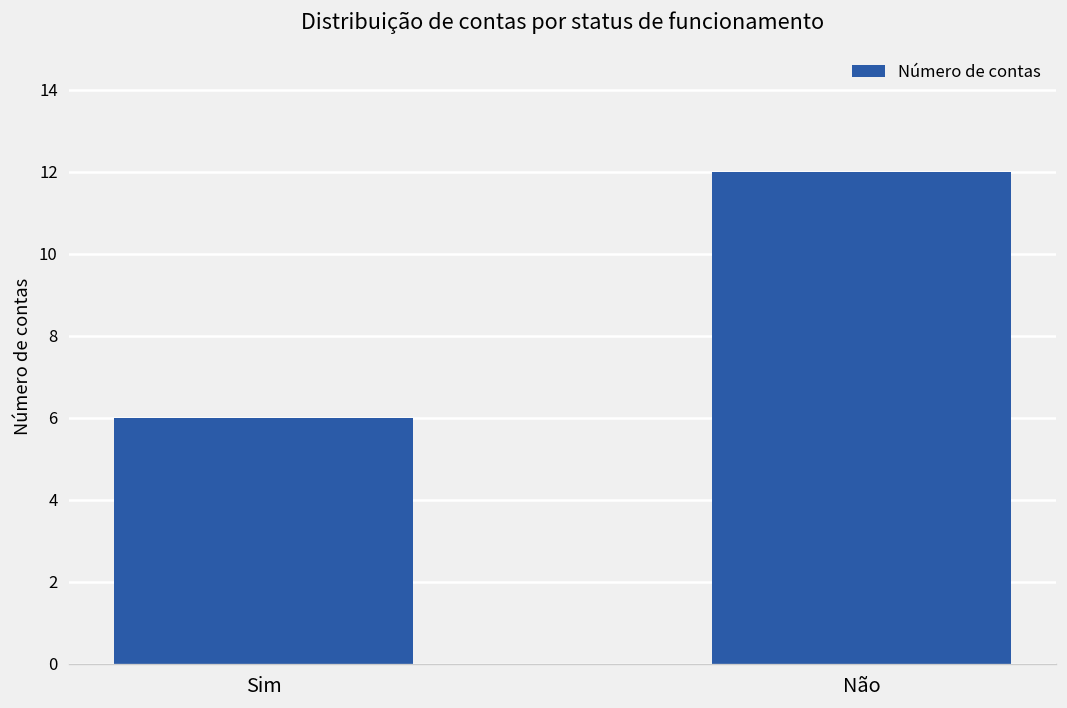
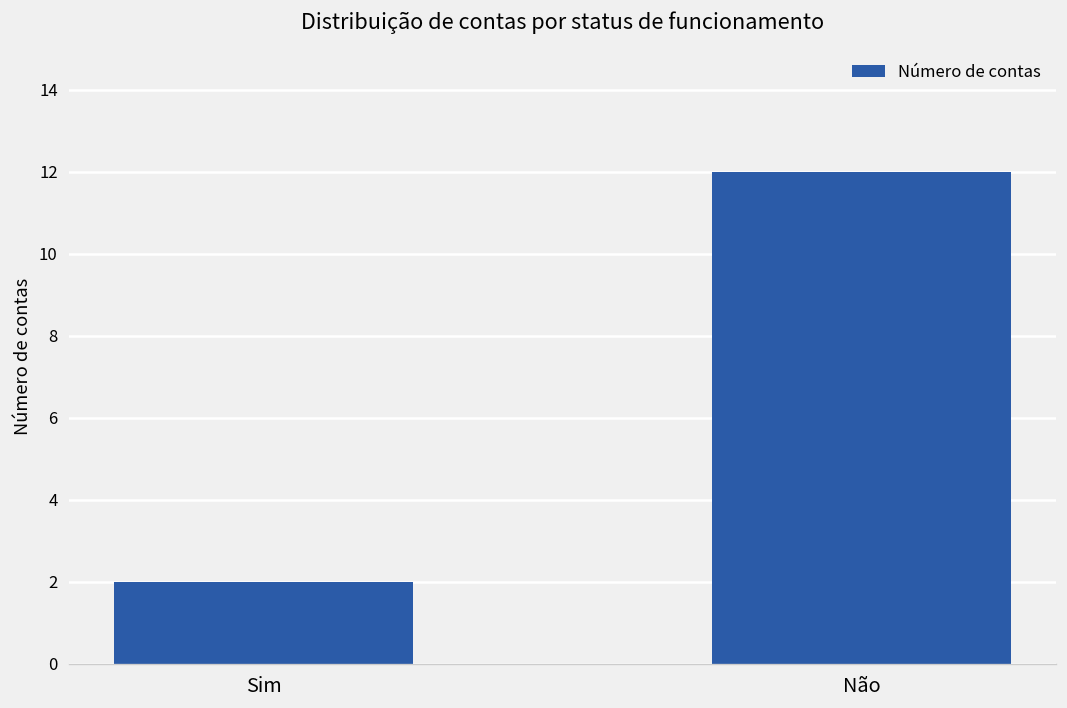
  {
-   "Sim": 6,
+   "Sim": 2,
    "Não": 12
  }
